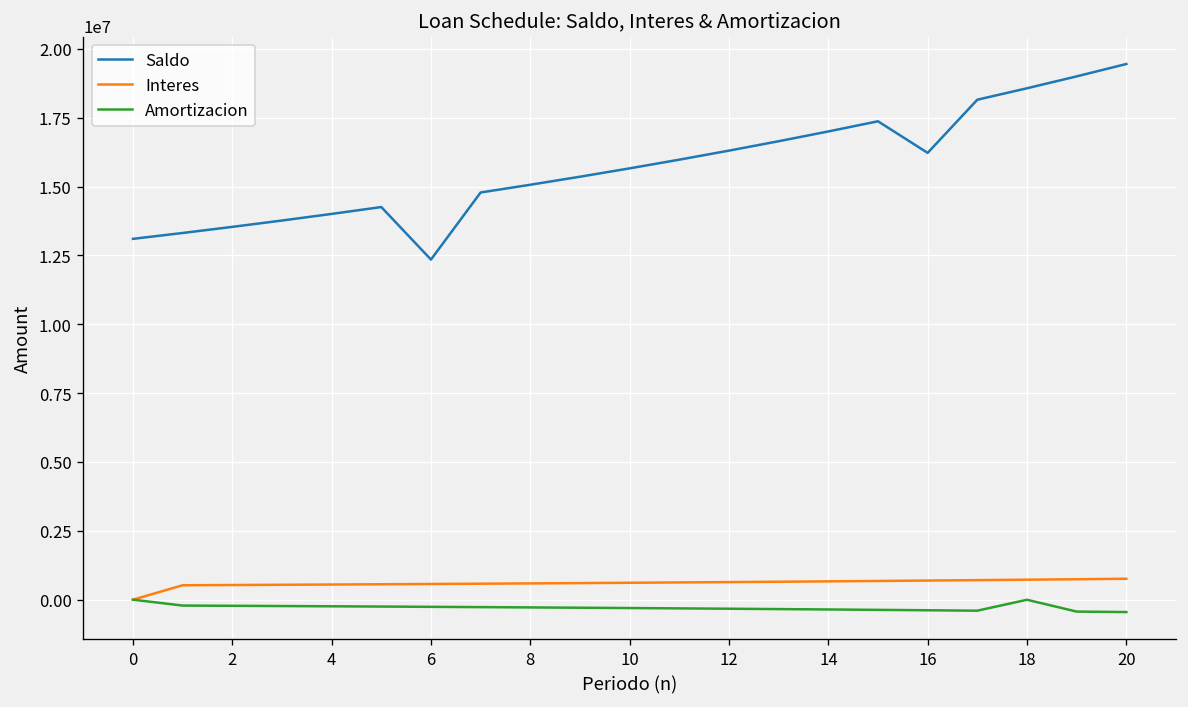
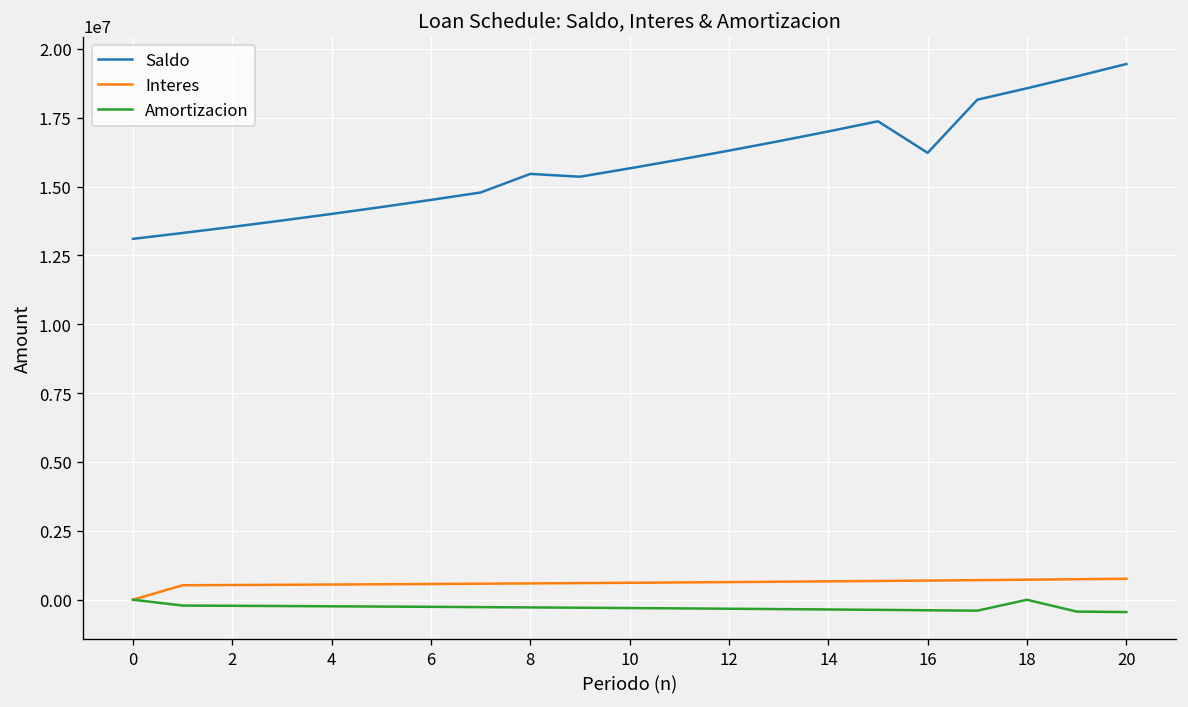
  {
    "Saldo": {
      "0": 13100000,
      "2": 13500000,
      "4": 14000000,
-     "6": 12300000,
-     "8": 15100000,
+     "6": 14500000,
+     "8": 15500000,
      "10": 15700000,
      "12": 16300000,
      "14": 17000000,
      "16": 16200000,
      "18": 18600000,
      "20": 19400000
    },
    "Interes": {
      "2": 500000,
      "4": 600000,
      "6": 600000,
      "8": 600000,
      "10": 600000,
      "12": 600000,
      "14": 700000,
      "16": 700000,
      "18": 700000,
      "20": 800000
    },
    "Amortizacion": {
      "2": -200000,
      "4": -200000,
      "6": -300000,
      "8": -300000,
      "10": -300000,
      "12": -300000,
      "14": -400000,
      "16": -400000,
      "18": 0,
      "20": -400000
    }
  }
